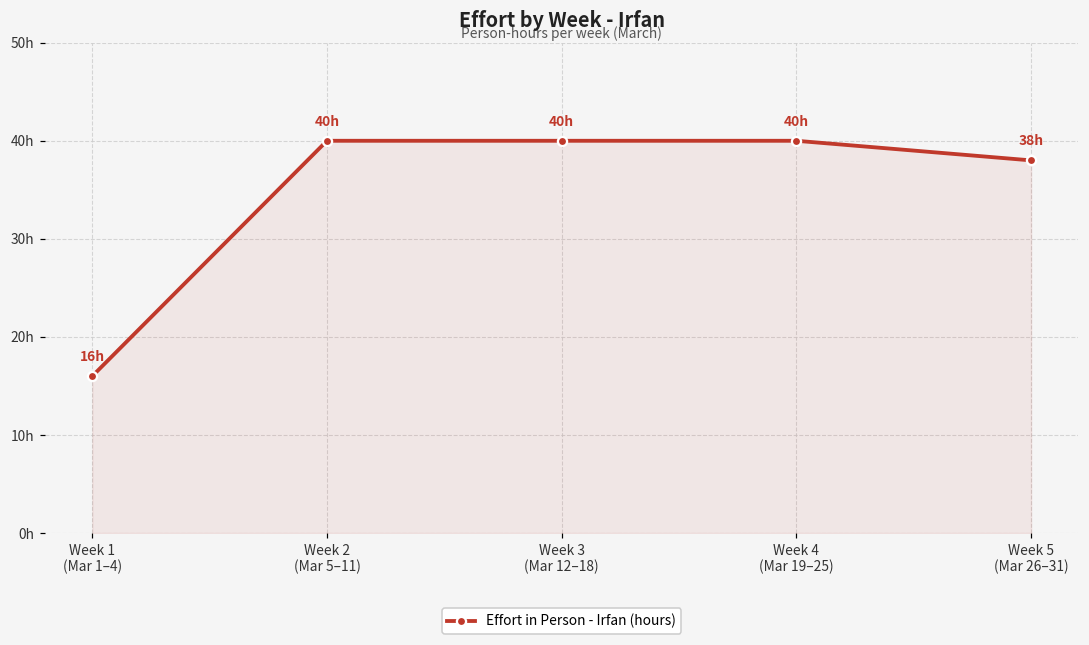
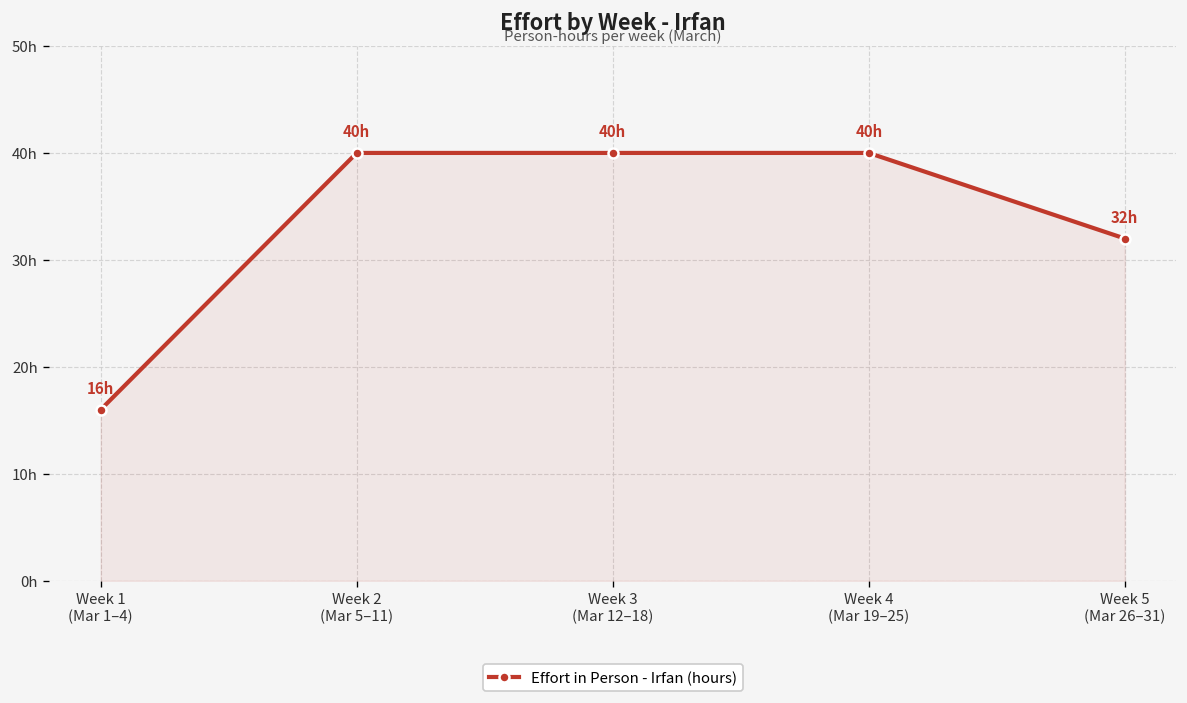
  {
    "Week 1 (Mar 1–4)": "16h",
    "Week 2 (Mar 5–11)": "40h",
    "Week 3 (Mar 12–18)": "40h",
    "Week 4 (Mar 19–25)": "40h",
-   "Week 5 (Mar 26–31)": "38h"
+   "Week 5 (Mar 26–31)": "32h"
  }
